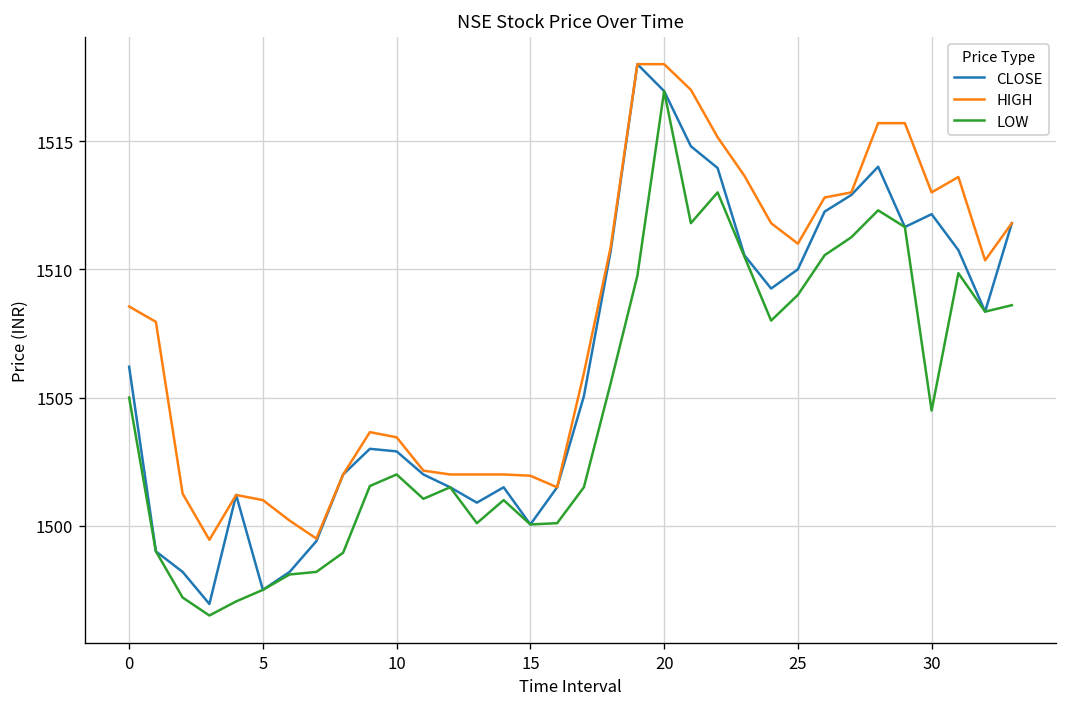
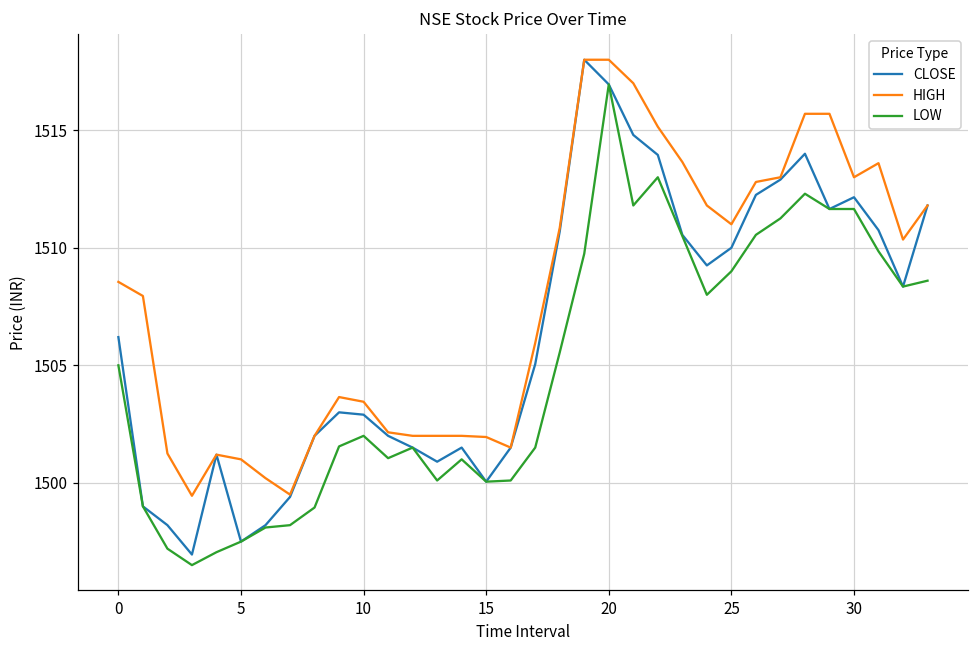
  {
    "CLOSE": {
      "0": 1506.2,
      "10": 1502.9,
      "25": 1510.0,
      "30": 1512.2
    },
    "HIGH": {
      "0": 1508.6,
      "5": 1501.0,
      "10": 1503.5,
      "15": 1502.0,
      "20": 1518.0,
      "25": 1511.0,
      "30": 1513.0
    },
    "LOW": {
      "0": 1505.0,
      "10": 1502.0,
      "25": 1509.0,
-     "30": 1504.5
+     "30": 1511.7
    }
  }
